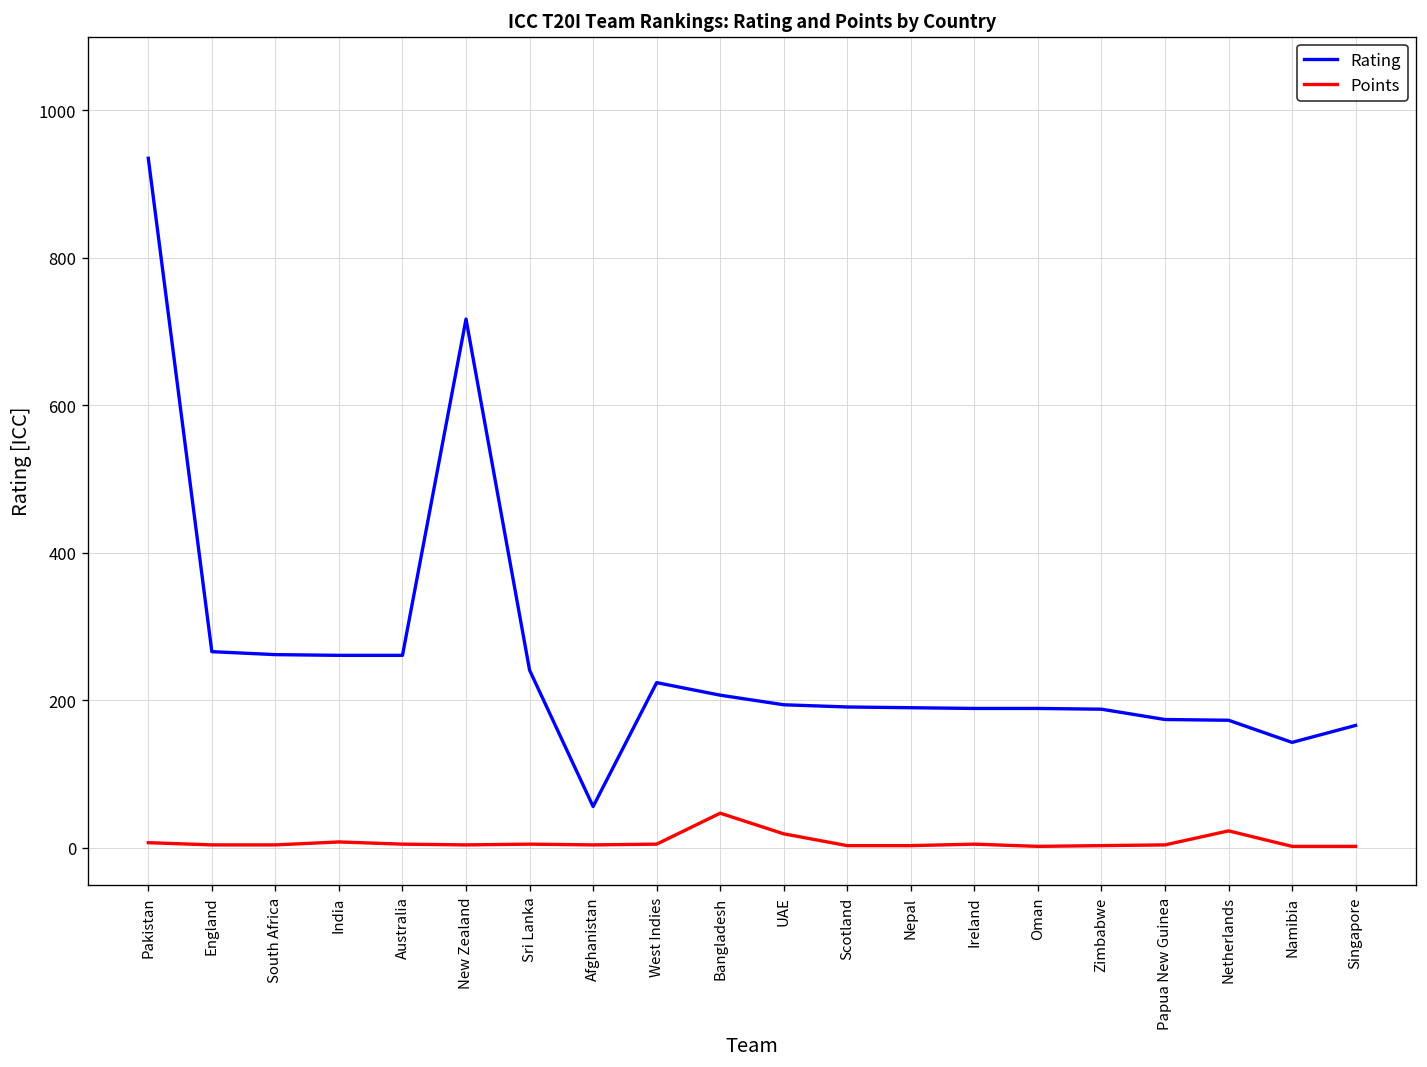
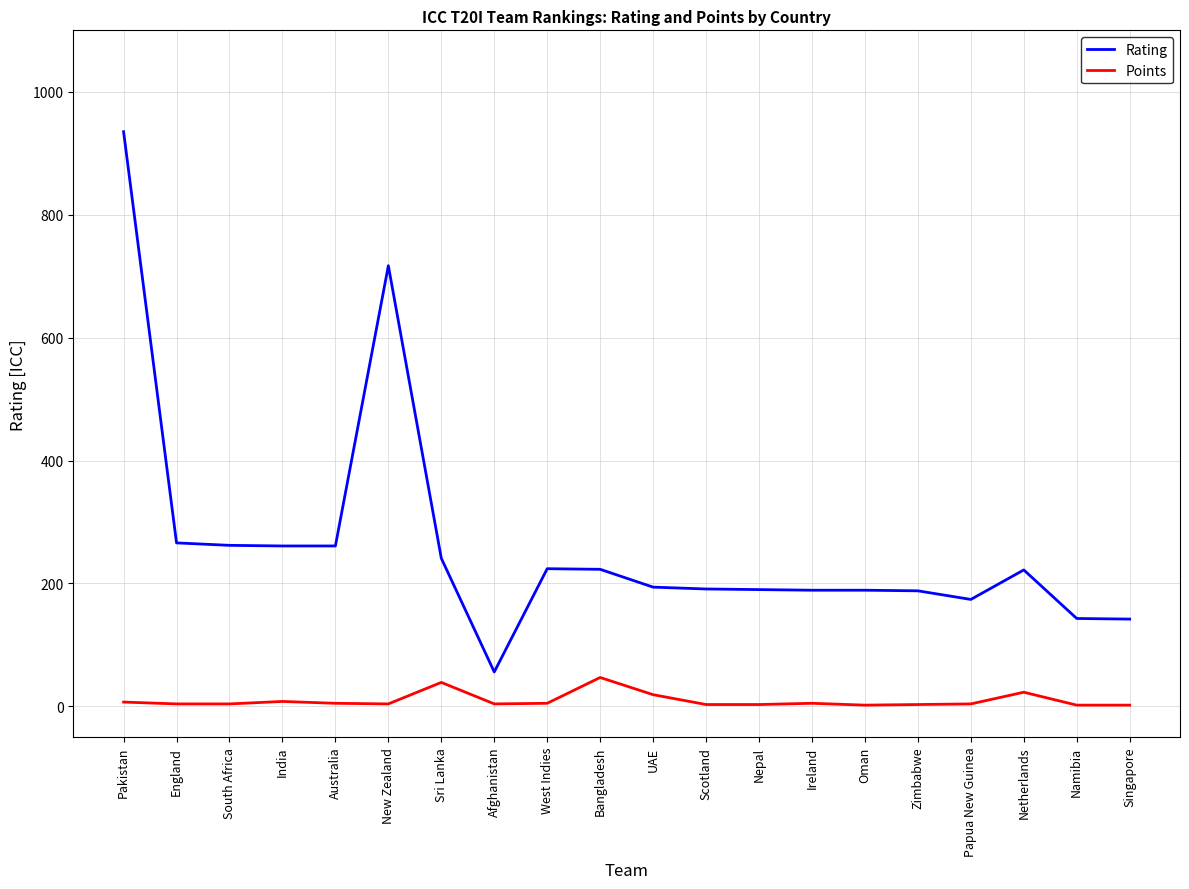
  {
    "Rating": {
      "Pakistan": 940,
      "England": 270,
      "South Africa": 260,
      "India": 260,
      "Australia": 260,
      "New Zealand": 720,
      "Sri Lanka": 240,
      "Afghanistan": 60,
      "West Indies": 220,
-     "Bangladesh": 210,
+     "Bangladesh": 220,
      "UAE": 190,
      "Scotland": 190,
      "Nepal": 190,
      "Ireland": 190,
      "Oman": 190,
      "Zimbabwe": 190,
      "Papua New Guinea": 170,
-     "Netherlands": 170,
+     "Netherlands": 220,
      "Namibia": 140,
-     "Singapore": 170
+     "Singapore": 140
    },
    "Points": {
      "Pakistan": 10,
      "England": 0,
      "South Africa": 0,
      "India": 10,
      "Australia": 10,
      "New Zealand": 0,
-     "Sri Lanka": 10,
+     "Sri Lanka": 40,
      "Afghanistan": 0,
      "West Indies": 10,
      "Bangladesh": 50,
      "UAE": 20,
      "Scotland": 0,
      "Nepal": 0,
      "Ireland": 10,
      "Oman": 0,
      "Zimbabwe": 0,
      "Papua New Guinea": 0,
      "Netherlands": 20,
      "Namibia": 0,
      "Singapore": 0
    }
  }
